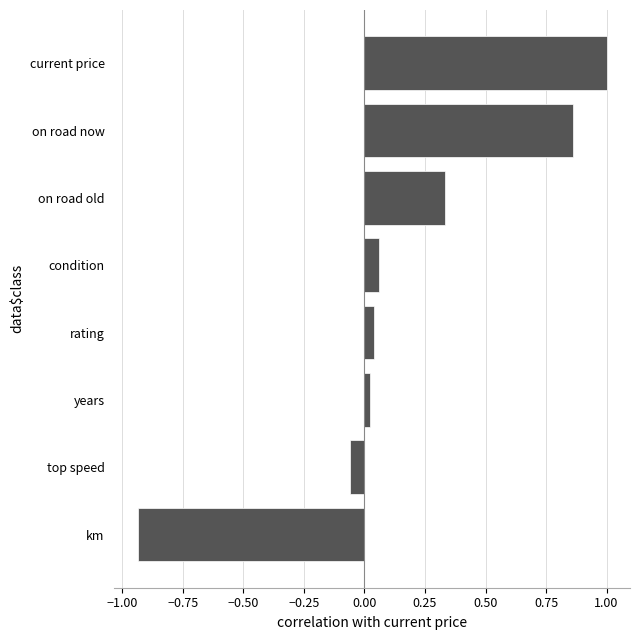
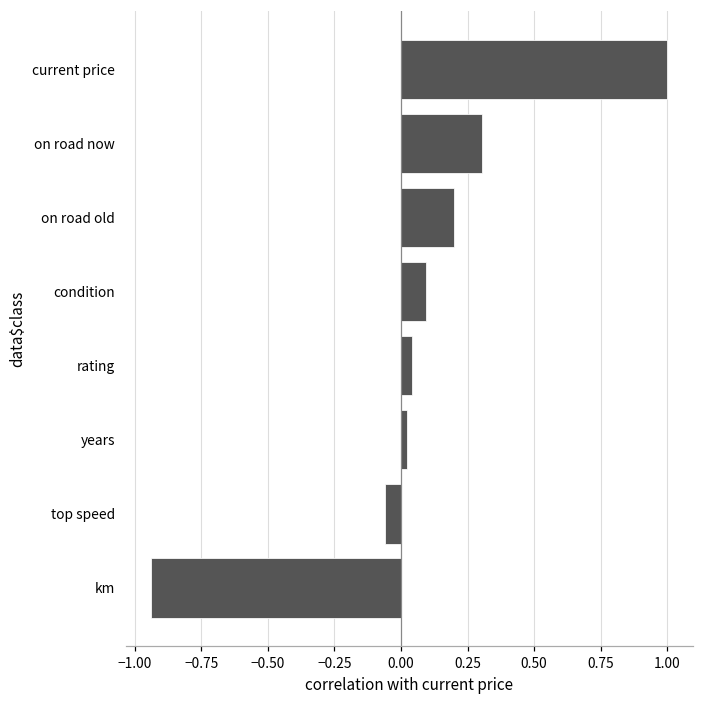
  {
    "current price": 1.00,
-   "on road now": 0.86,
-   "on road old": 0.33,
-   "condition": 0.06,
+   "on road now": 0.30,
+   "on road old": 0.20,
+   "condition": 0.10,
    "rating": 0.04,
    "years": 0.02,
    "top speed": -0.06,
    "km": -0.94
  }
